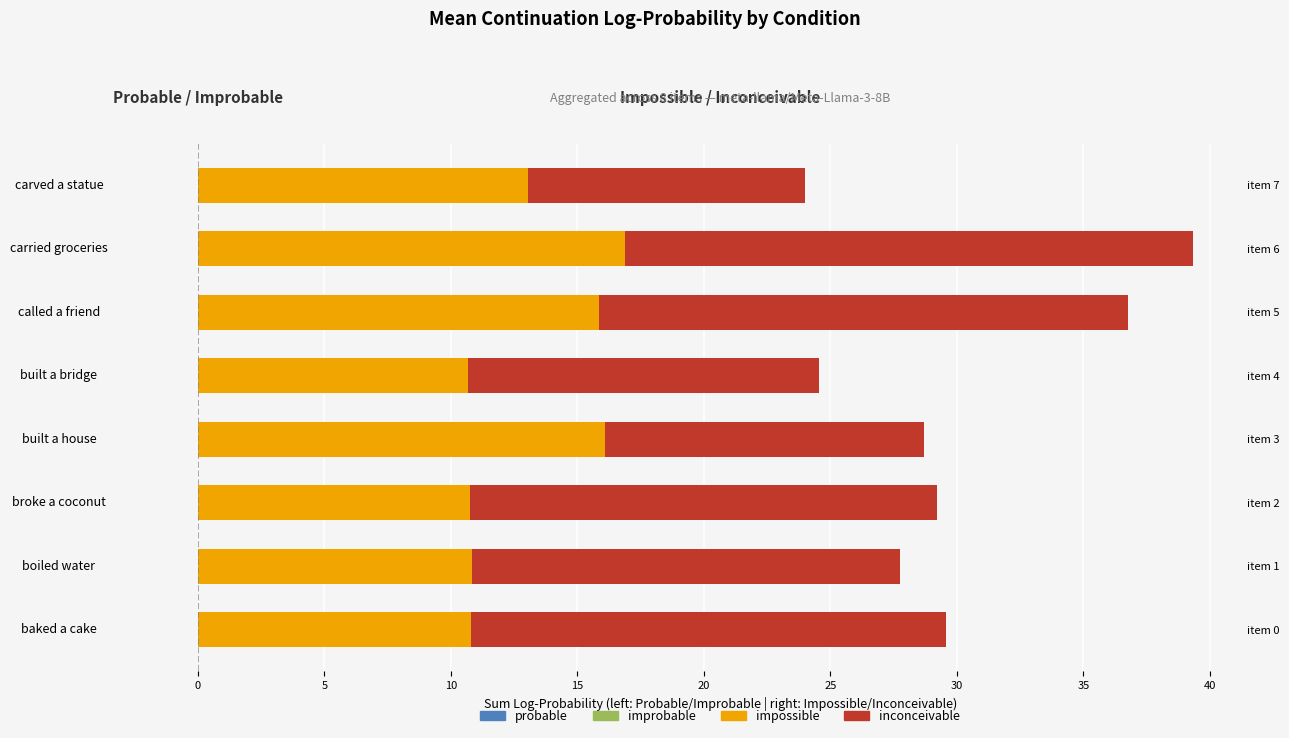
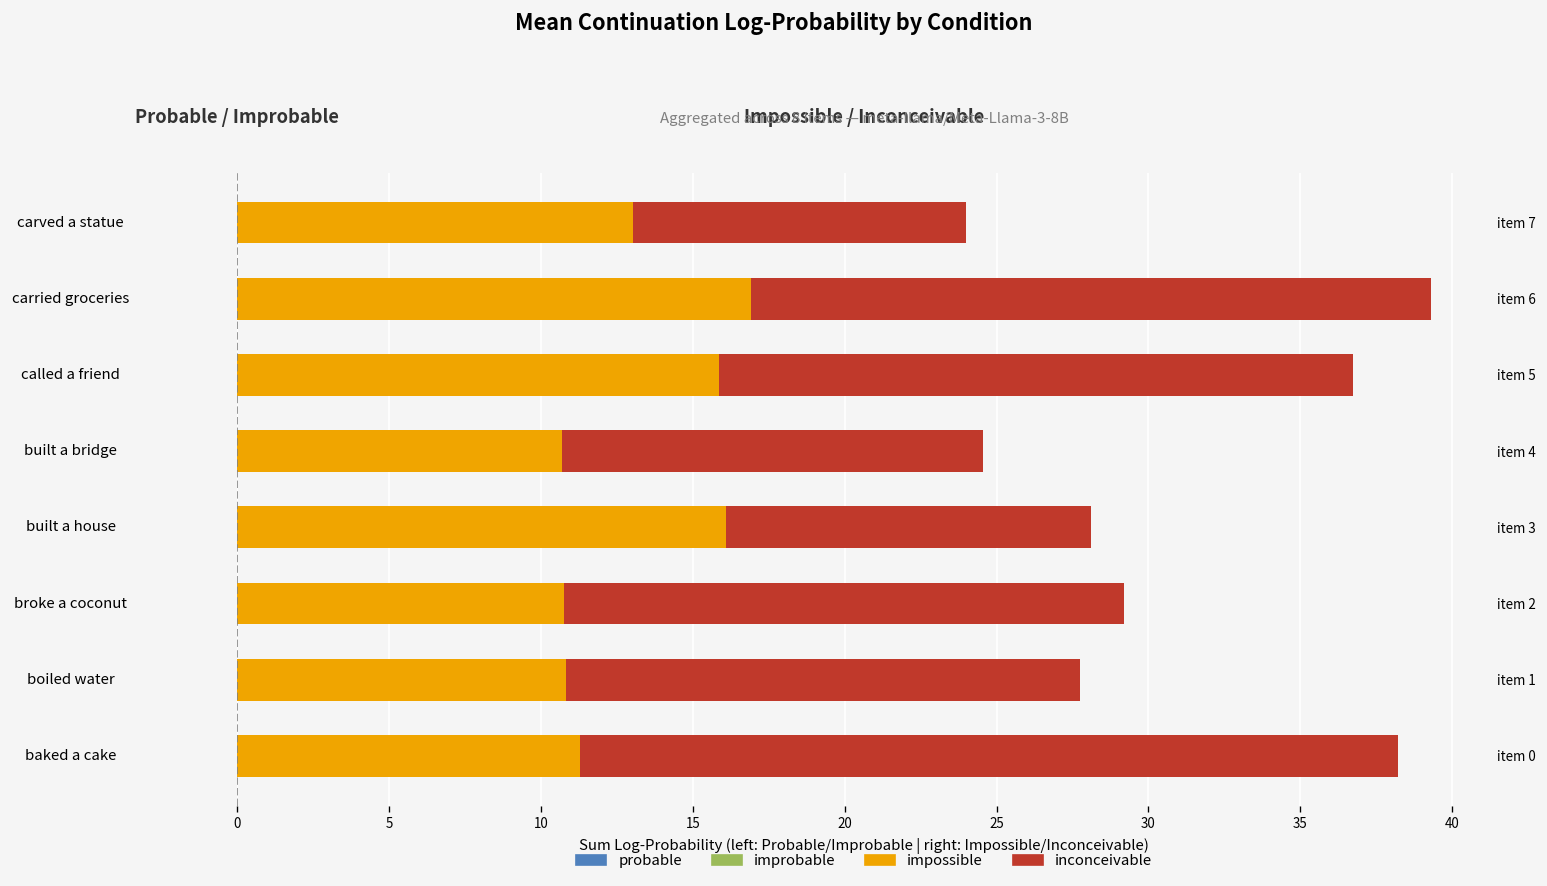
  {
    "impossible": {
-     "baked a cake": 10.8
+     "baked a cake": 11.3
    },
    "inconceivable": {
      "carved a statue": 11.0,
      "carried groceries": 22.4,
      "called a friend": 20.9,
      "built a bridge": 13.9,
-     "built a house": 12.6,
+     "built a house": 12.0,
      "broke a coconut": 18.4,
      "boiled water": 16.9,
-     "baked a cake": 18.8
+     "baked a cake": 27.0
    }
  }
